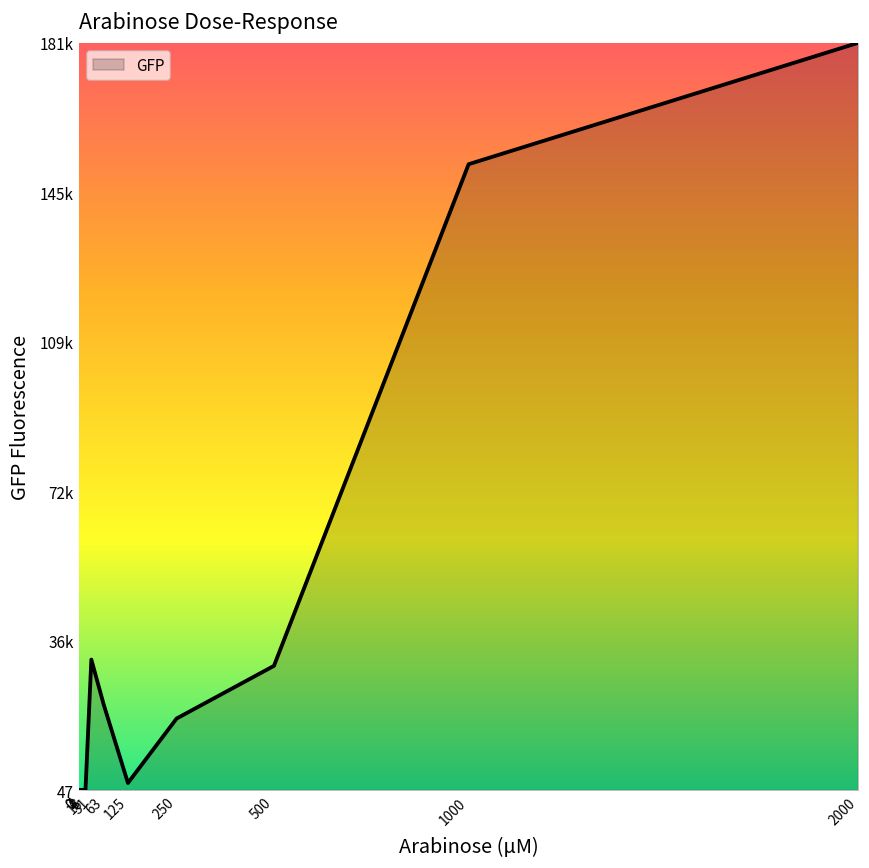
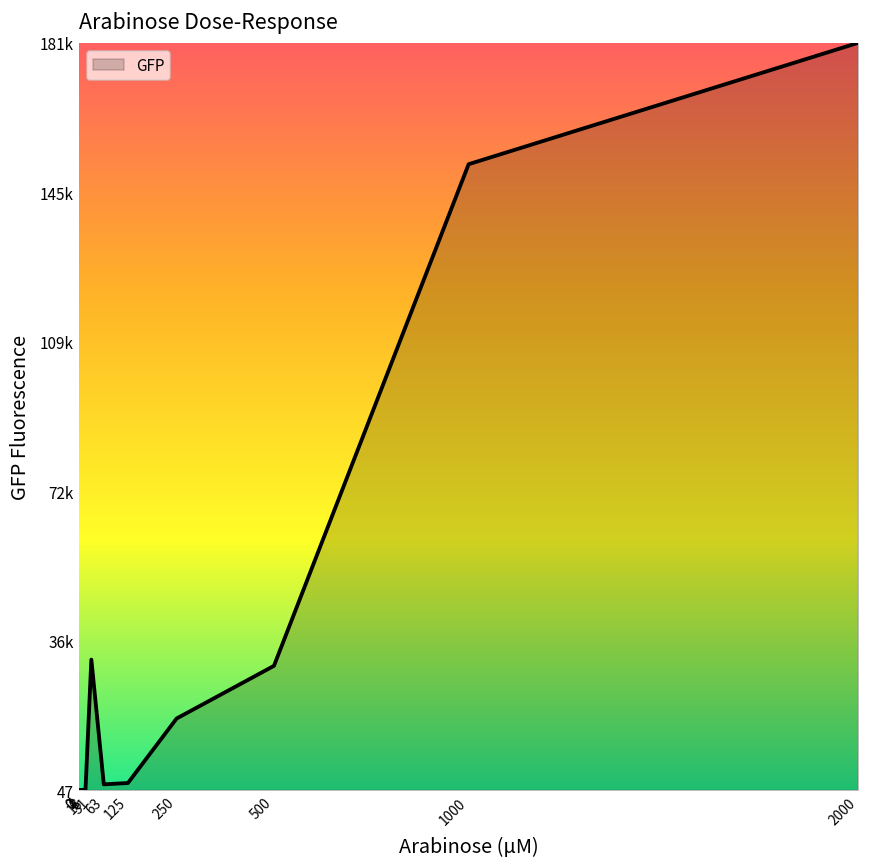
  {
    "0": 0,
    "2": 0,
    "4": 0,
    "8": 0,
    "16": 0,
    "31": 32000,
-   "63": 21000,
+   "63": 1000,
    "125": 2000,
    "250": 17000,
    "500": 30000,
    "1000": 151000,
    "2000": 181000
  }
